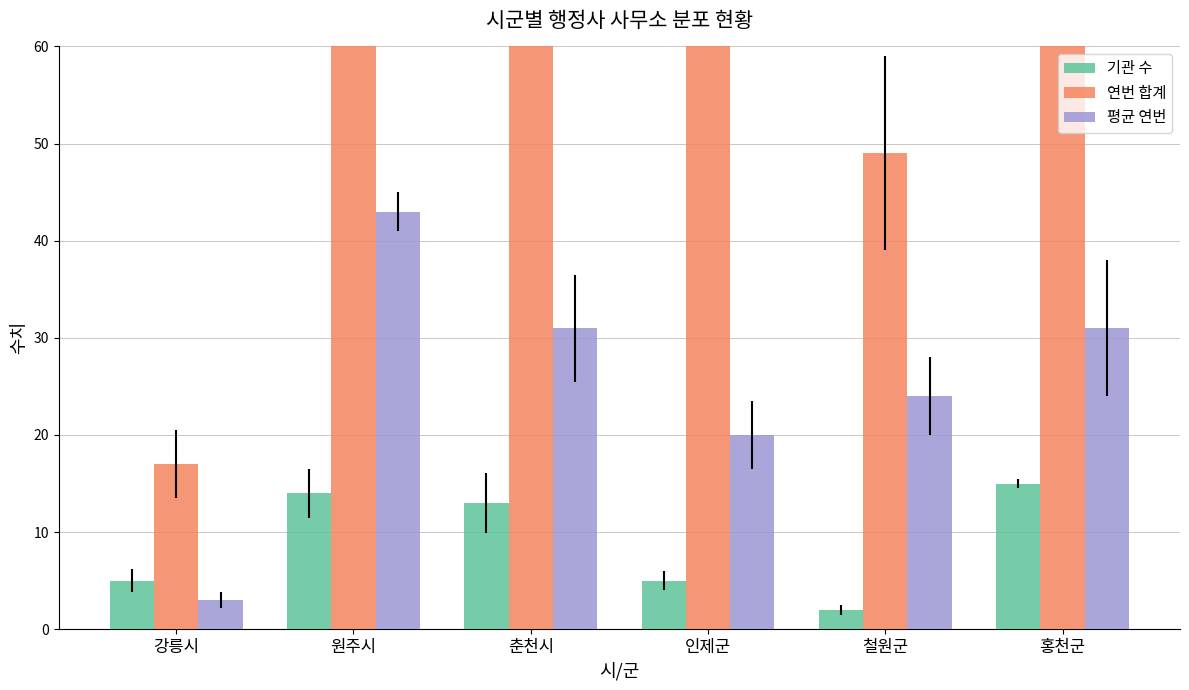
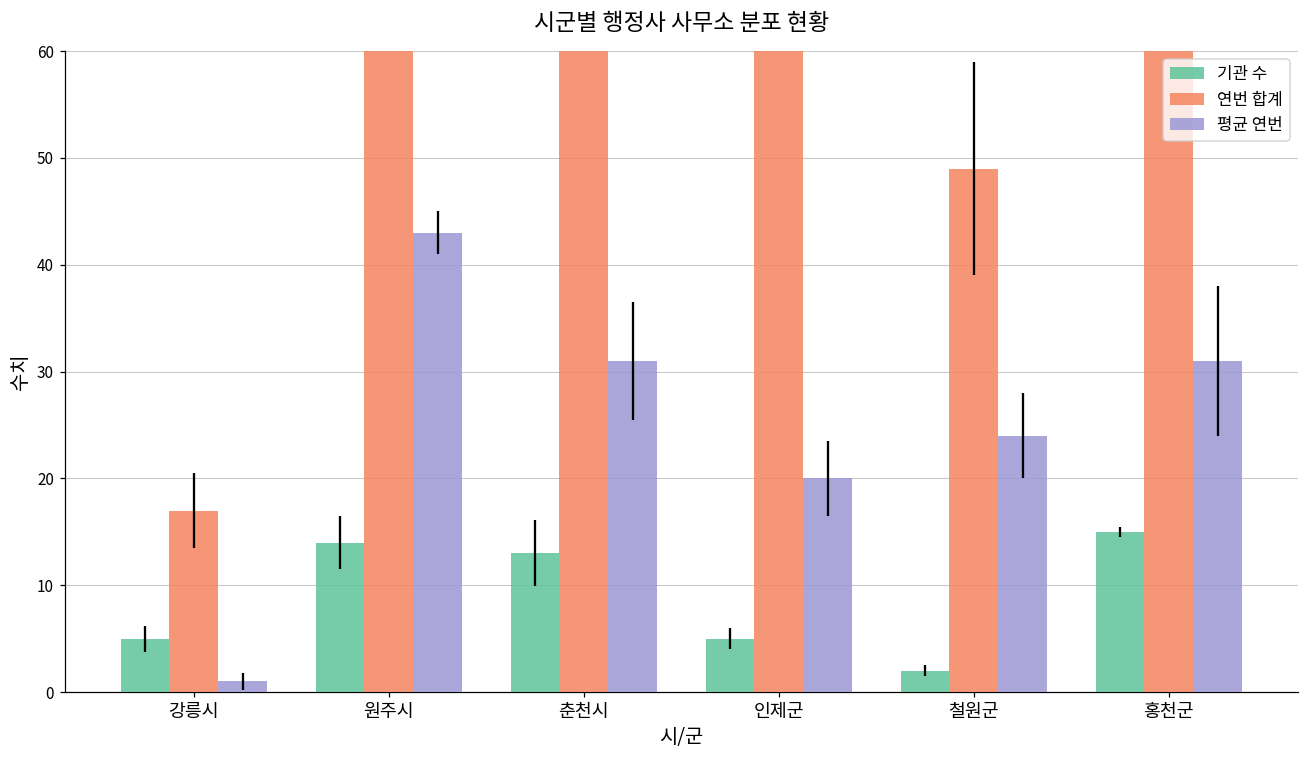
  {
    "기관 수": {
      "강릉시": 5,
      "원주시": 14,
      "춘천시": 13,
      "인제군": 5,
      "철원군": 2,
      "홍천군": 15
    },
    "연번 합계": {
      "강릉시": 17,
      "철원군": 49
    },
    "평균 연번": {
-     "강릉시": 3,
+     "강릉시": 1,
      "원주시": 43,
      "춘천시": 31,
      "인제군": 20,
      "철원군": 24,
      "홍천군": 31
    }
  }
